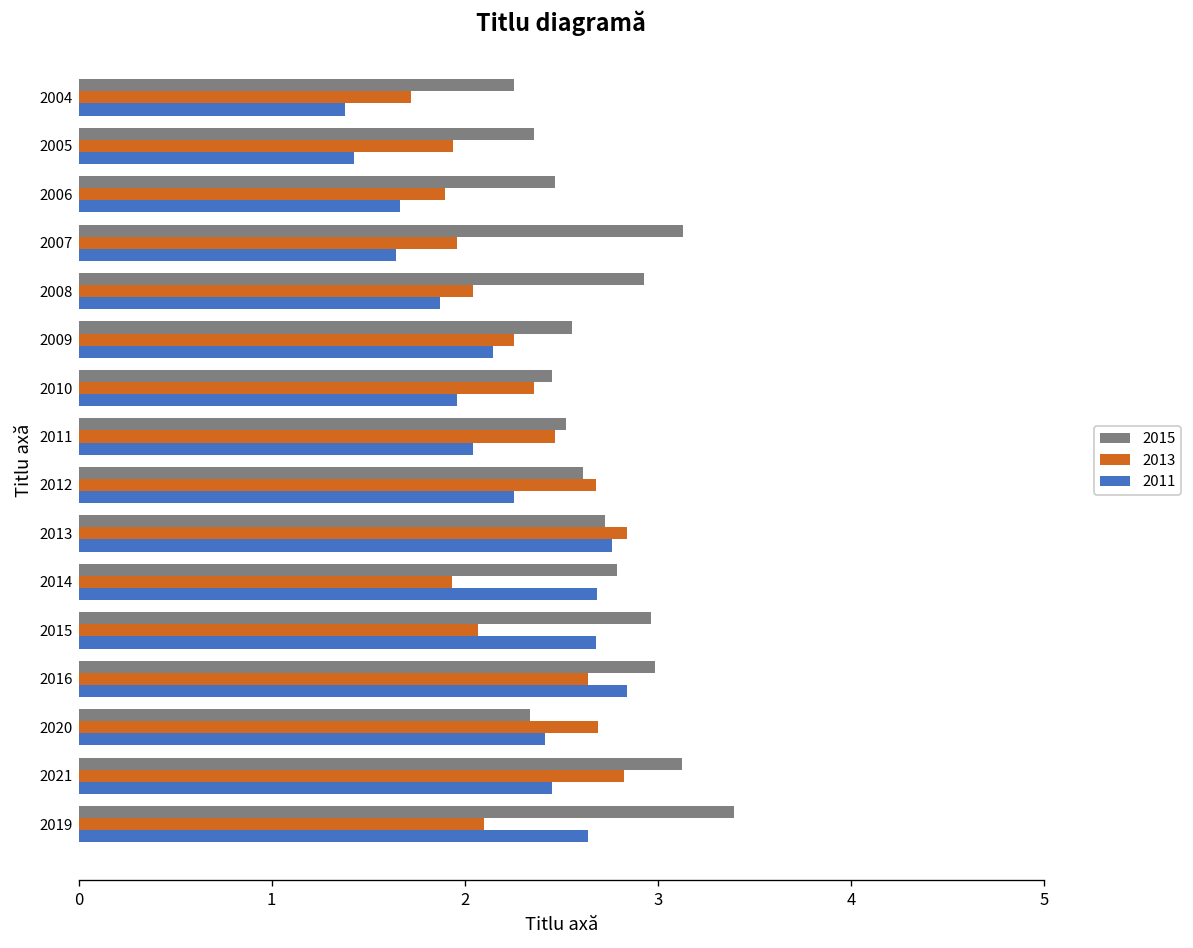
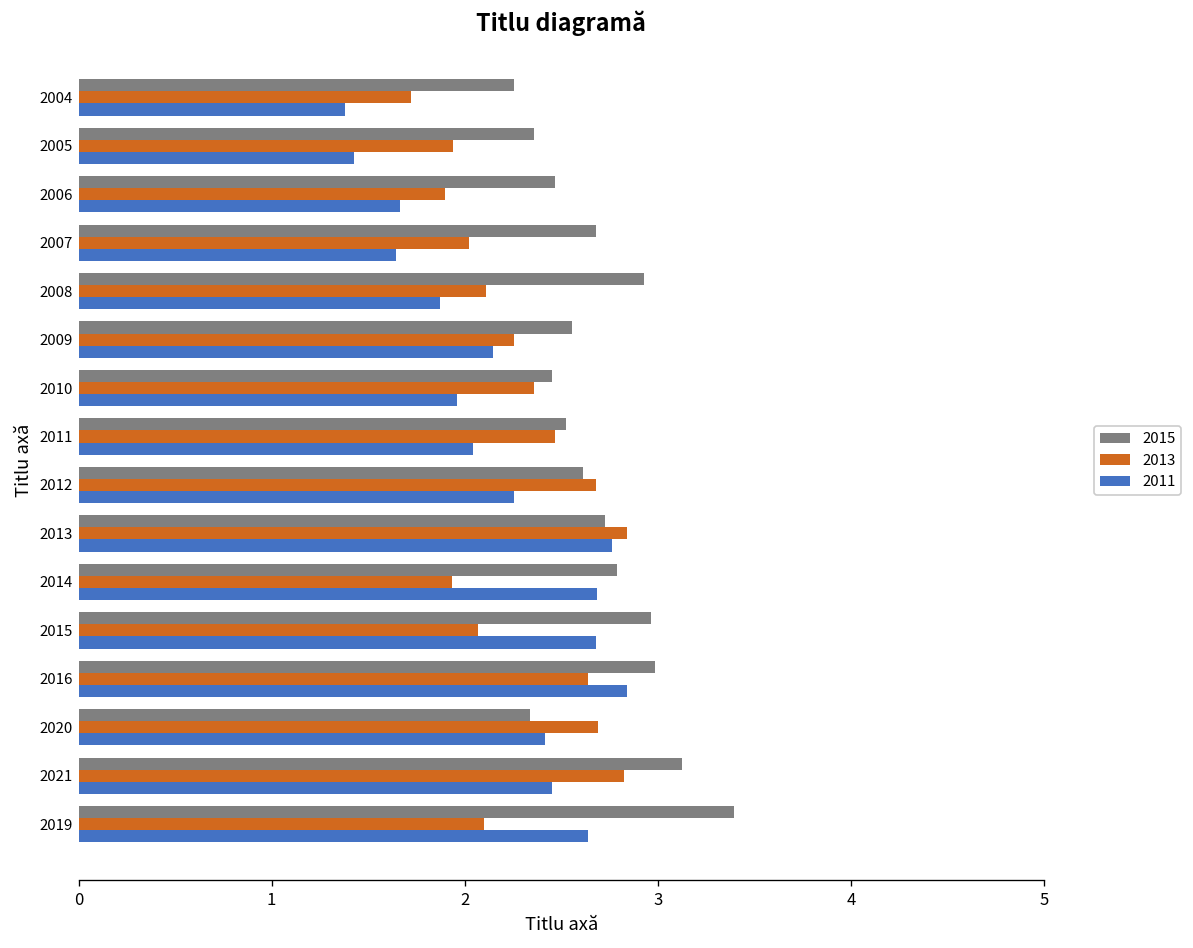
  {
    "2015": {
      "2004": 2.25,
      "2005": 2.36,
      "2006": 2.47,
-     "2007": 3.13,
+     "2007": 2.68,
      "2008": 2.93,
      "2009": 2.55,
      "2010": 2.45,
      "2011": 2.52,
      "2012": 2.62,
      "2013": 2.73,
      "2014": 2.79,
      "2015": 2.96,
      "2016": 2.98,
      "2020": 2.34,
      "2021": 3.13,
      "2019": 3.40
    },
    "2013": {
      "2004": 1.72,
      "2005": 1.94,
      "2006": 1.90,
-     "2007": 1.96,
-     "2008": 2.04,
+     "2007": 2.02,
+     "2008": 2.11,
      "2009": 2.25,
      "2010": 2.36,
      "2011": 2.47,
      "2012": 2.68,
      "2013": 2.84,
      "2014": 1.93,
      "2015": 2.07,
      "2016": 2.64,
      "2020": 2.69,
      "2021": 2.82,
      "2019": 2.10
    },
    "2011": {
      "2004": 1.38,
      "2005": 1.43,
      "2006": 1.67,
      "2007": 1.65,
      "2008": 1.87,
      "2009": 2.14,
      "2010": 1.96,
      "2011": 2.04,
      "2012": 2.25,
      "2013": 2.76,
      "2014": 2.68,
      "2015": 2.68,
      "2016": 2.84,
      "2020": 2.41,
      "2021": 2.45,
      "2019": 2.64
    }
  }
